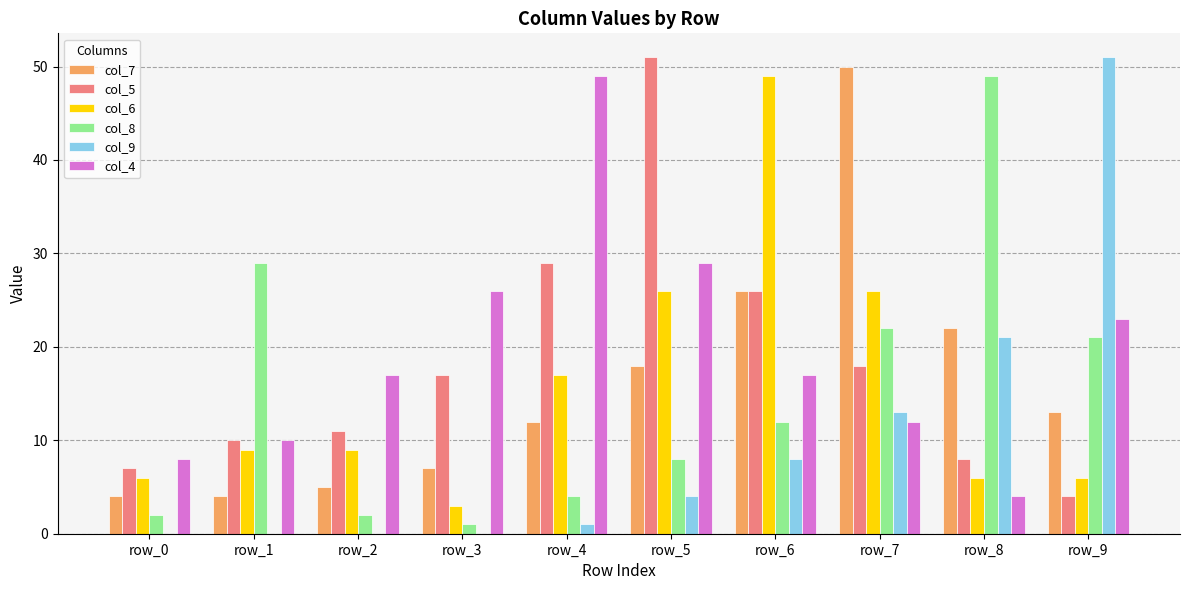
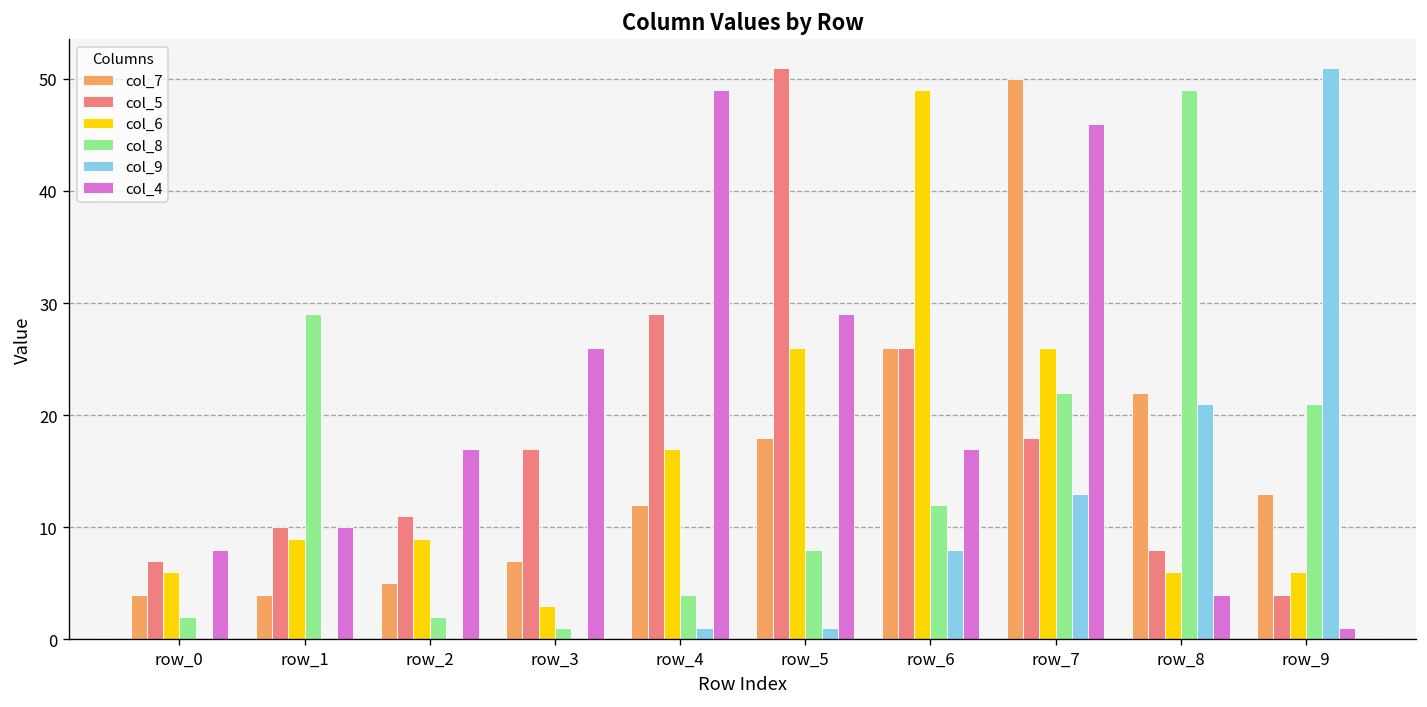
  {
    "col_6": {
      "row_0": 6,
      "row_1": 9,
      "row_2": 9,
      "row_3": 3,
      "row_4": 17,
      "row_5": 26,
      "row_6": 49,
      "row_7": 26,
      "row_8": 6,
      "row_9": 6
    },
    "col_8": {
      "row_0": 2,
      "row_1": 29,
      "row_2": 2,
      "row_3": 1,
      "row_4": 4,
      "row_5": 8,
      "row_6": 12,
      "row_7": 22,
      "row_8": 49,
      "row_9": 21
    },
    "col_9": {
      "row_0": 0,
      "row_1": 0,
      "row_2": 0,
      "row_3": 0,
      "row_4": 1,
-     "row_5": 4,
+     "row_5": 1,
      "row_6": 8,
      "row_7": 13,
      "row_8": 21,
      "row_9": 51
    },
    "col_4": {
      "row_0": 8,
      "row_1": 10,
      "row_2": 17,
      "row_3": 26,
      "row_4": 49,
      "row_5": 29,
      "row_6": 17,
-     "row_7": 12,
+     "row_7": 46,
      "row_8": 4,
-     "row_9": 23
+     "row_9": 1
    }
  }
